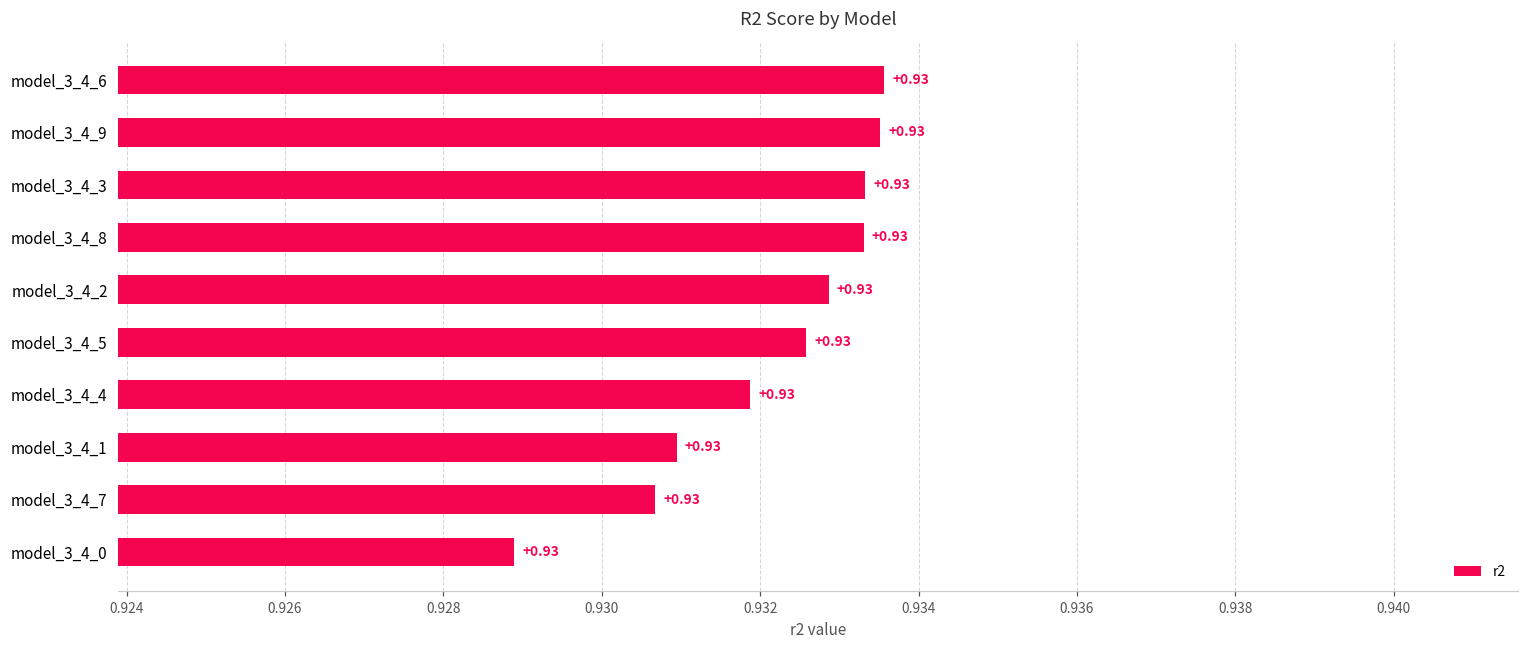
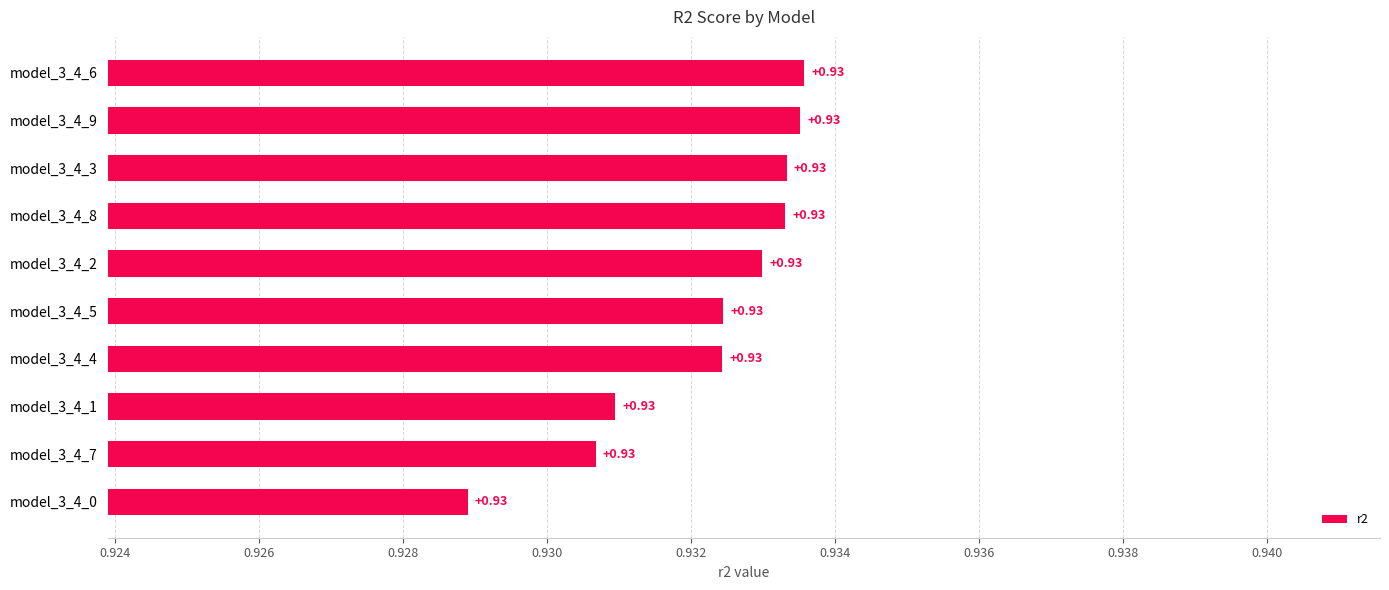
  {
-   "model_3_4_2": 0.9329,
-   "model_3_4_5": 0.9326,
-   "model_3_4_4": 0.9319
+   "model_3_4_2": 0.9330,
+   "model_3_4_5": 0.9324,
+   "model_3_4_4": 0.9324
  }
